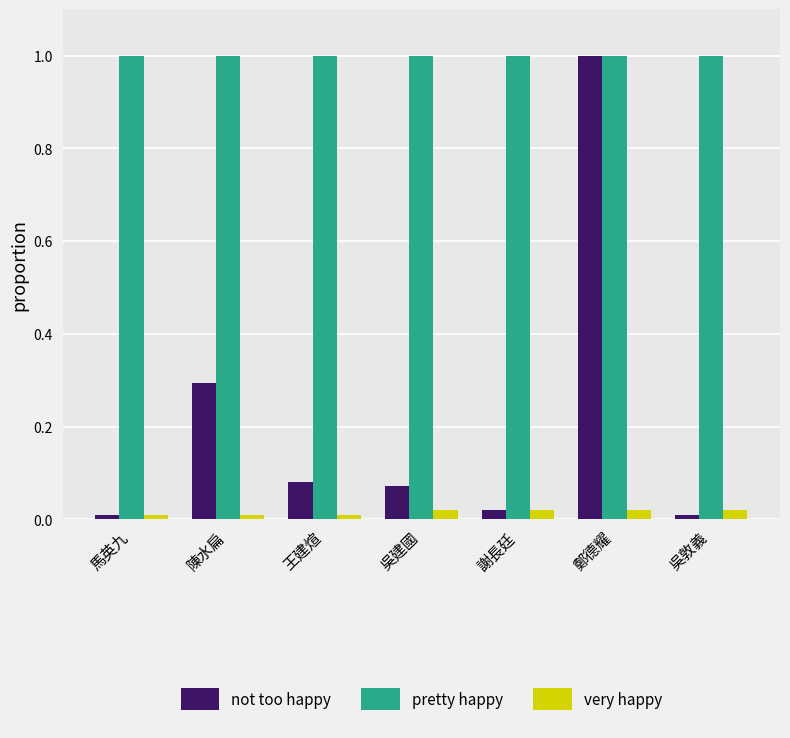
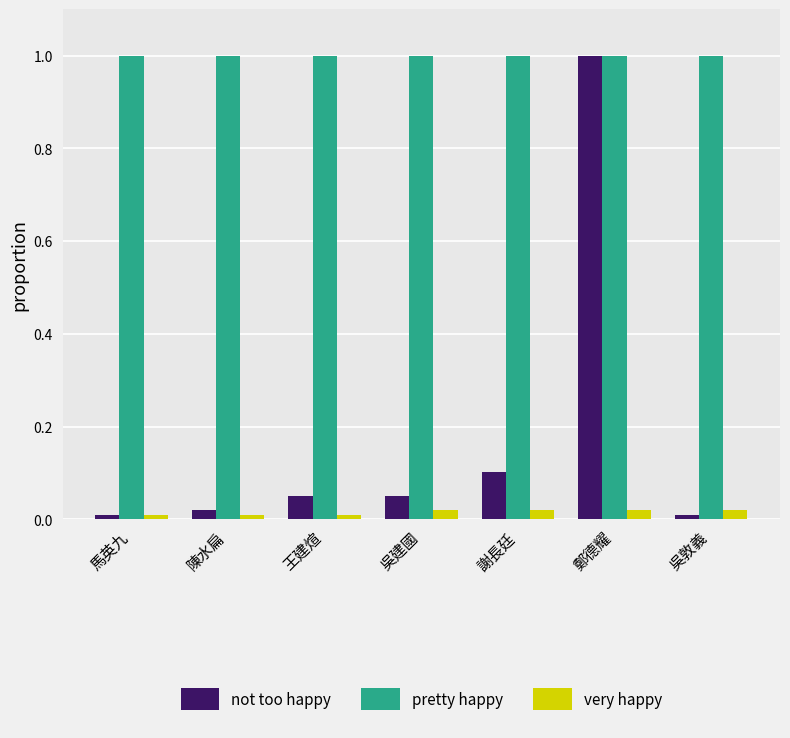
  {
    "not too happy": {
      "馬英九": 0.01,
-     "陳水扁": 0.29,
-     "王建煊": 0.08,
-     "吳建國": 0.07,
-     "謝長廷": 0.02,
+     "陳水扁": 0.02,
+     "王建煊": 0.05,
+     "吳建國": 0.05,
+     "謝長廷": 0.10,
      "鄭德耀": 1.00,
      "吳敦義": 0.01
    },
    "pretty happy": {
      "馬英九": 1.00,
      "陳水扁": 1.00,
      "王建煊": 1.00,
      "吳建國": 1.00,
      "謝長廷": 1.00,
      "鄭德耀": 1.00,
      "吳敦義": 1.00
    },
    "very happy": {
      "馬英九": 0.01,
      "陳水扁": 0.01,
      "王建煊": 0.01,
      "吳建國": 0.02,
      "謝長廷": 0.02,
      "鄭德耀": 0.02,
      "吳敦義": 0.02
    }
  }
